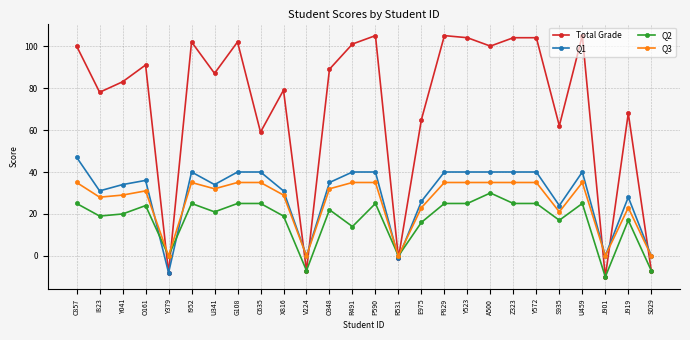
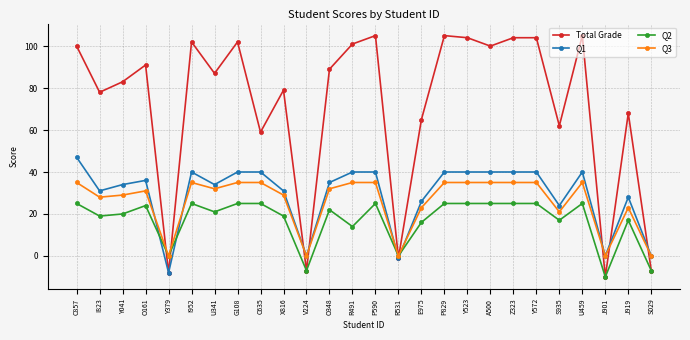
  {
    "Total Grade": {
      "C857": 100,
      "I823": 78,
      "Y041": 83,
      "O161": 91,
      "I952": 102,
      "U341": 87,
      "G108": 102,
      "C635": 59,
      "X816": 79,
      "O348": 89,
      "R491": 101,
      "P590": 105,
      "E975": 65,
      "P829": 105,
      "Y523": 104,
      "A500": 100,
      "Z323": 104,
      "Y572": 104,
      "S935": 62,
      "J919": 68
    },
    "Q1": {
      "C857": 47,
      "I823": 31,
      "Y041": 34,
      "O161": 36,
      "I952": 40,
      "U341": 34,
      "G108": 40,
      "C635": 40,
      "X816": 31,
      "O348": 35,
      "R491": 40,
      "P590": 40,
      "E975": 26,
      "P829": 40,
      "Y523": 40,
      "A500": 40,
      "Z323": 40,
      "Y572": 40,
      "S935": 24,
      "U459": 40,
      "J919": 28
    },
    "Q2": {
      "C857": 25,
      "I823": 19,
      "Y041": 20,
      "O161": 24,
      "I952": 25,
      "U341": 21,
      "G108": 25,
      "C635": 25,
      "X816": 19,
      "O348": 22,
      "R491": 14,
      "P590": 25,
      "E975": 16,
      "P829": 25,
      "Y523": 25,
-     "A500": 30,
+     "A500": 25,
      "Z323": 25,
      "Y572": 25,
      "S935": 17,
      "U459": 25,
      "J919": 17
    },
    "Q3": {
      "C857": 35,
      "I823": 28,
      "Y041": 29,
      "O161": 31,
      "I952": 35,
      "U341": 32,
      "G108": 35,
      "C635": 35,
      "X816": 29,
      "O348": 32,
      "R491": 35,
      "P590": 35,
      "E975": 23,
      "P829": 35,
      "Y523": 35,
      "A500": 35,
      "Z323": 35,
      "Y572": 35,
      "S935": 21,
      "U459": 35,
      "J919": 23
    }
  }
